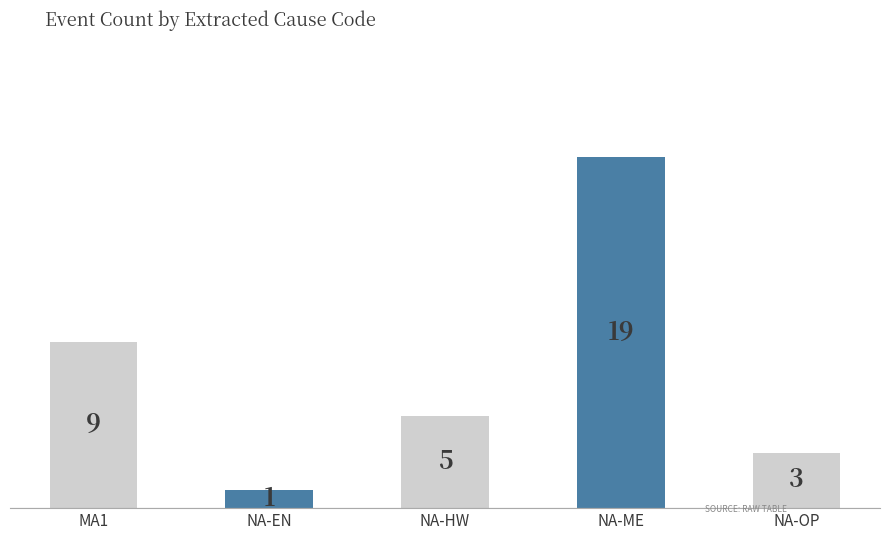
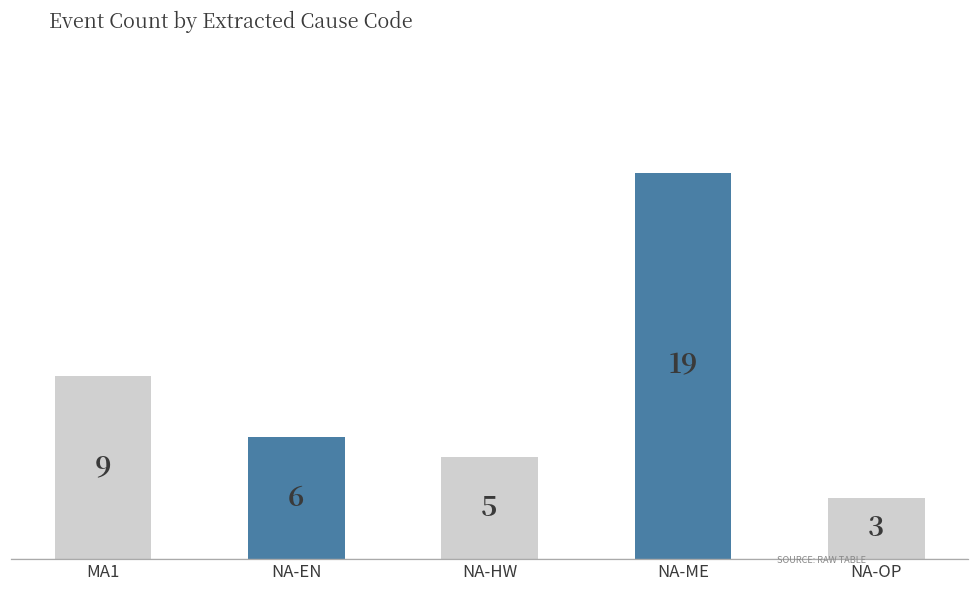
  {
    "MA1": 9,
-   "NA-EN": 1,
+   "NA-EN": 6,
    "NA-HW": 5,
    "NA-ME": 19,
    "NA-OP": 3
  }
